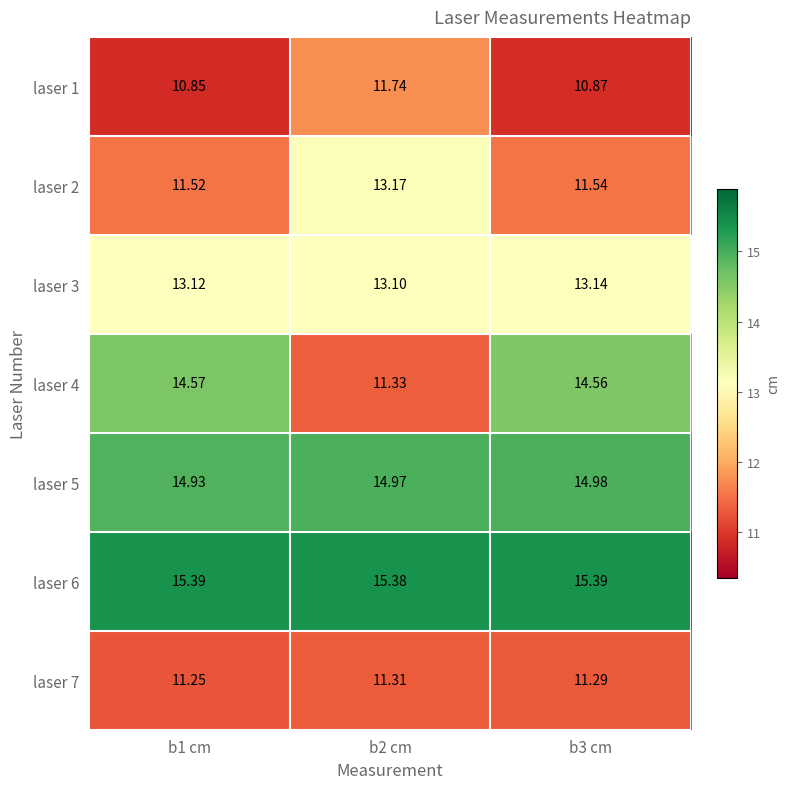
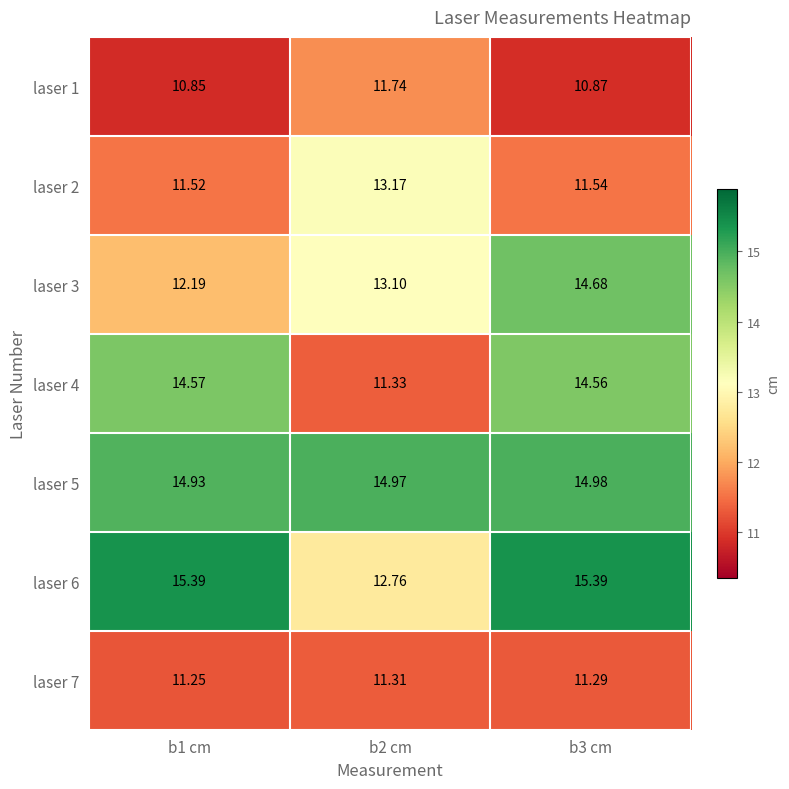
  {
    "laser 1": {
      "b1 cm": 10.85,
      "b2 cm": 11.74,
      "b3 cm": 10.87
    },
    "laser 2": {
      "b1 cm": 11.52,
      "b2 cm": 13.17,
      "b3 cm": 11.54
    },
    "laser 3": {
-     "b1 cm": 13.12,
+     "b1 cm": 12.19,
      "b2 cm": 13.10,
-     "b3 cm": 13.14
+     "b3 cm": 14.68
    },
    "laser 4": {
      "b1 cm": 14.57,
      "b2 cm": 11.33,
      "b3 cm": 14.56
    },
    "laser 5": {
      "b1 cm": 14.93,
      "b2 cm": 14.97,
      "b3 cm": 14.98
    },
    "laser 6": {
      "b1 cm": 15.39,
-     "b2 cm": 15.38,
+     "b2 cm": 12.76,
      "b3 cm": 15.39
    },
    "laser 7": {
      "b1 cm": 11.25,
      "b2 cm": 11.31,
      "b3 cm": 11.29
    }
  }
